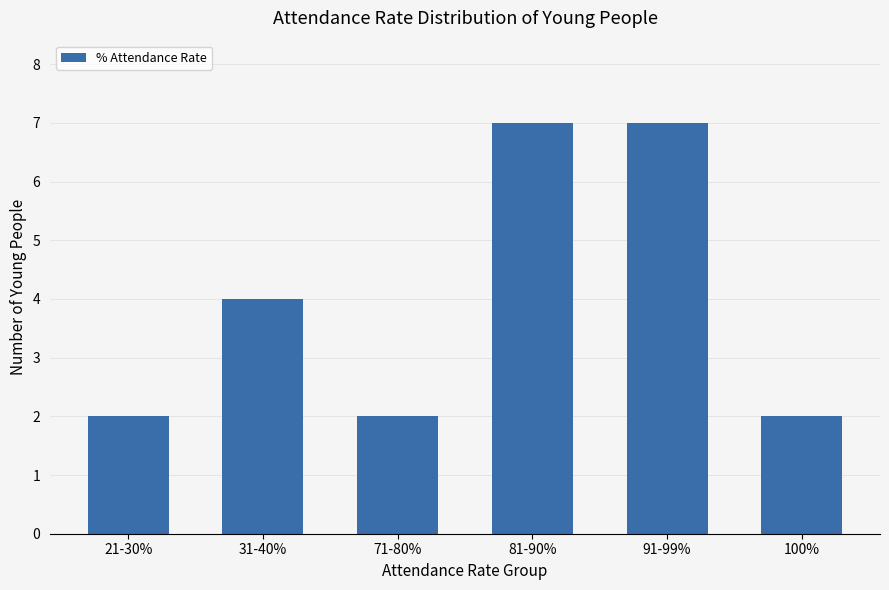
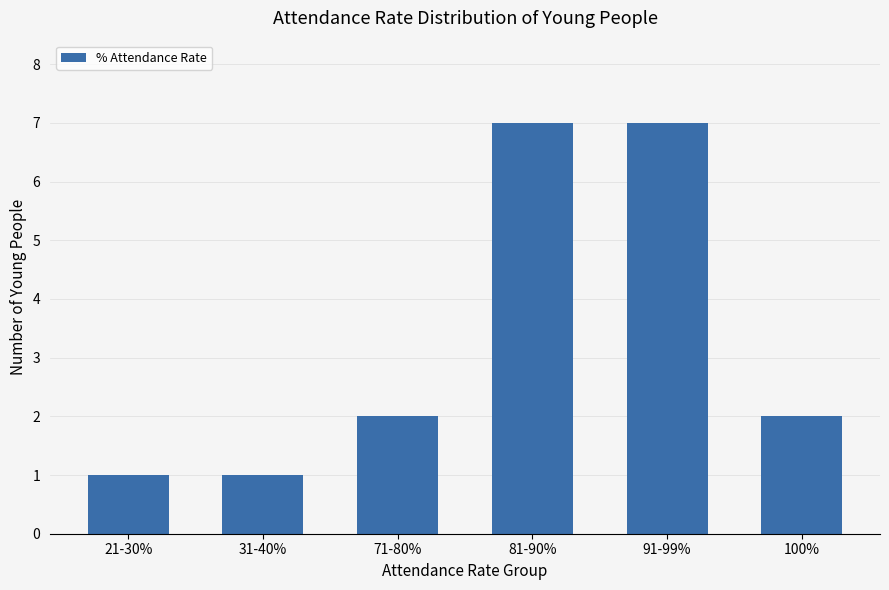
  {
-   "21-30%": 2,
-   "31-40%": 4,
+   "21-30%": 1,
+   "31-40%": 1,
    "71-80%": 2,
    "81-90%": 7,
    "91-99%": 7,
    "100%": 2
  }
